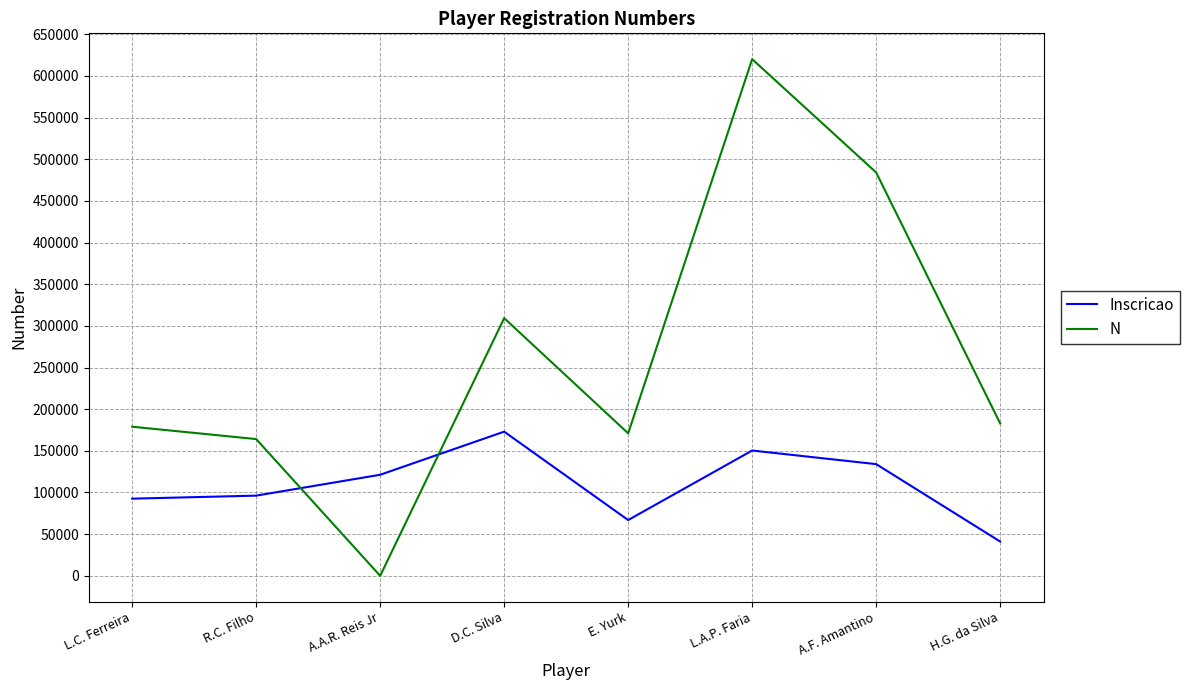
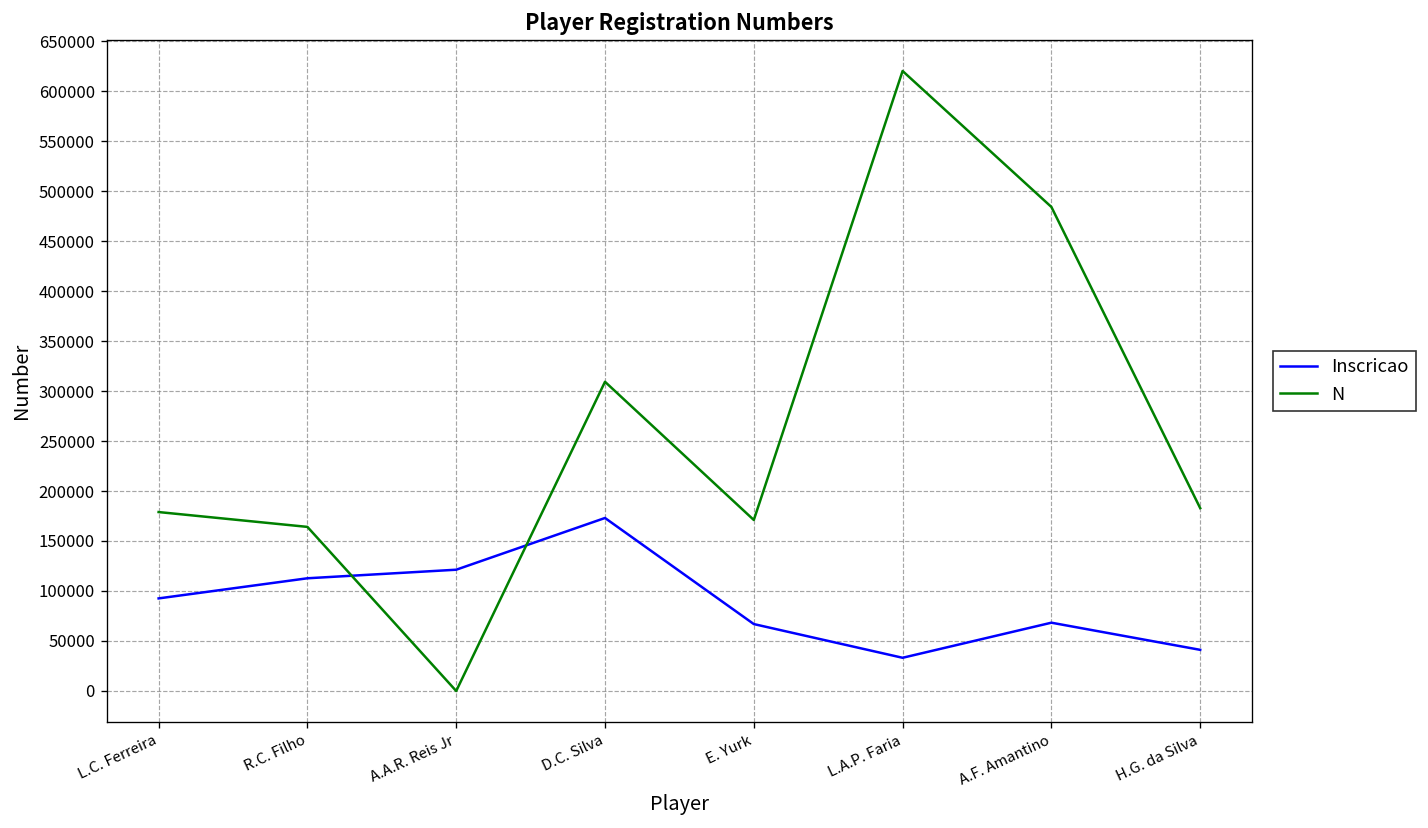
  {
    "Inscricao": {
      "L.C. Ferreira": 90000,
-     "R.C. Filho": 100000,
+     "R.C. Filho": 110000,
      "A.A.R. Reis Jr": 120000,
      "D.C. Silva": 170000,
      "E. Yurk": 70000,
-     "L.A.P. Faria": 150000,
-     "A.F. Amantino": 130000,
+     "L.A.P. Faria": 30000,
+     "A.F. Amantino": 70000,
      "H.G. da Silva": 40000
    },
    "N": {
      "L.C. Ferreira": 180000,
      "R.C. Filho": 160000,
      "A.A.R. Reis Jr": 0,
      "D.C. Silva": 310000,
      "E. Yurk": 170000,
      "L.A.P. Faria": 620000,
      "A.F. Amantino": 480000,
      "H.G. da Silva": 180000
    }
  }
